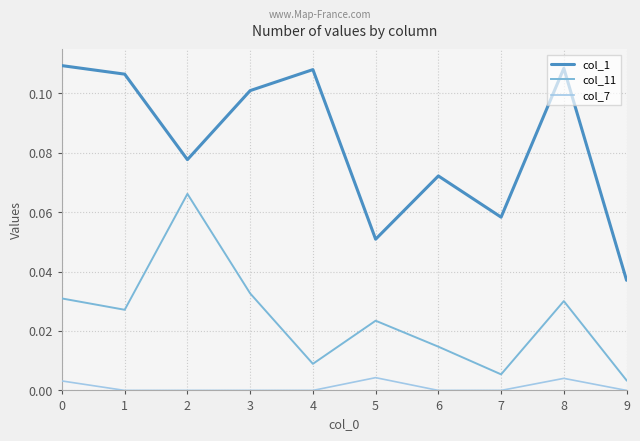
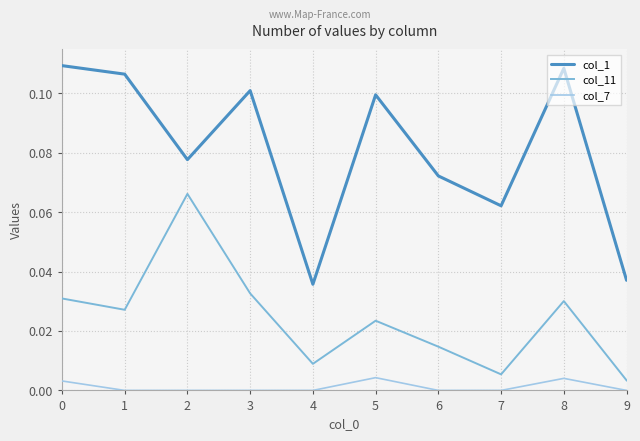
  {
    "col_1": {
      "0": 0.109,
      "1": 0.106,
      "2": 0.078,
      "3": 0.101,
-     "4": 0.108,
-     "5": 0.051,
+     "4": 0.036,
+     "5": 0.099,
      "6": 0.072,
-     "7": 0.058,
+     "7": 0.062,
      "9": 0.037
    }
  }
